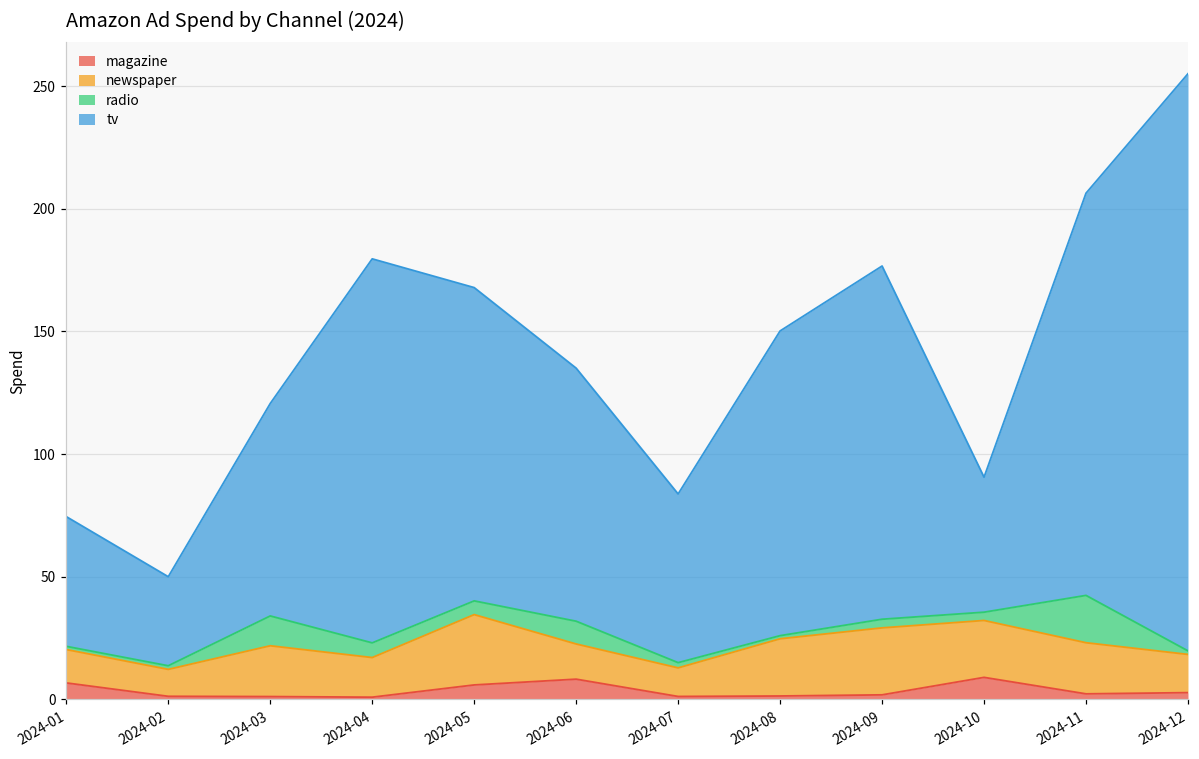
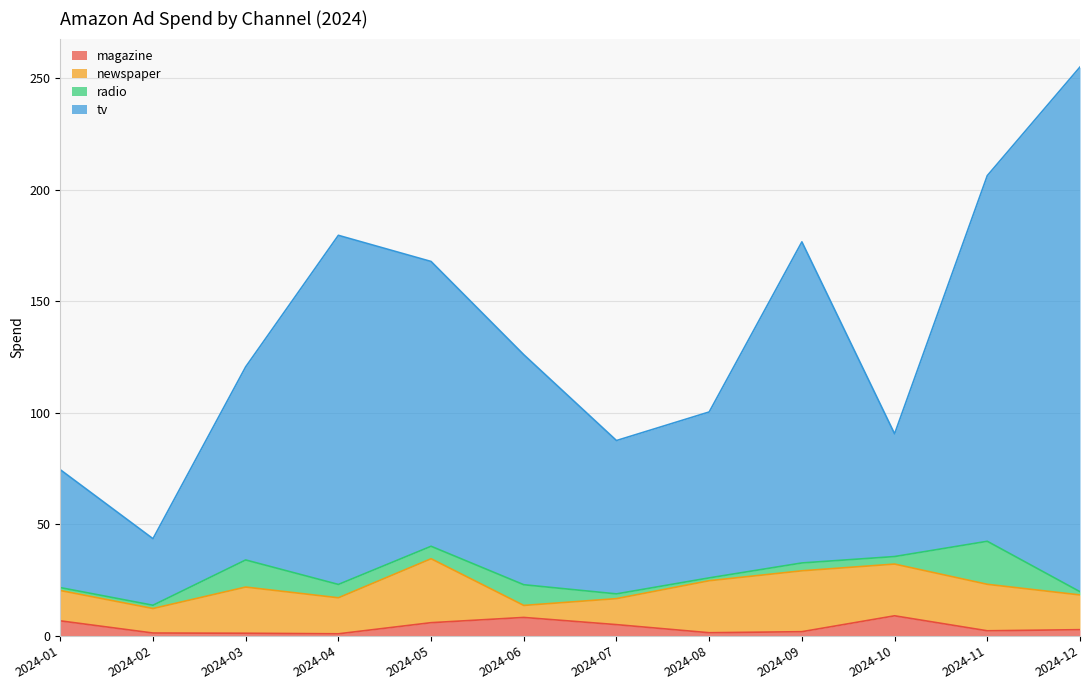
  {
    "magazine": {
      "2024-01": 7,
      "2024-02": 1,
      "2024-03": 1,
      "2024-04": 1,
      "2024-05": 6,
      "2024-06": 8,
-     "2024-07": 1,
+     "2024-07": 5,
      "2024-08": 1,
      "2024-09": 2,
      "2024-10": 9,
      "2024-11": 2,
      "2024-12": 3
    },
    "newspaper": {
      "2024-01": 14,
      "2024-02": 11,
      "2024-03": 21,
      "2024-04": 16,
      "2024-05": 29,
-     "2024-06": 14,
+     "2024-06": 5,
      "2024-07": 12,
      "2024-08": 23,
      "2024-09": 27,
      "2024-10": 23,
      "2024-11": 21,
      "2024-12": 16
    },
    "radio": {
      "2024-01": 1,
      "2024-02": 1,
      "2024-03": 12,
      "2024-04": 6,
      "2024-05": 6,
      "2024-06": 9,
      "2024-07": 2,
      "2024-08": 1,
      "2024-09": 4,
      "2024-10": 3,
      "2024-11": 19,
      "2024-12": 1
    },
    "tv": {
      "2024-01": 53,
-     "2024-02": 36,
+     "2024-02": 30,
      "2024-03": 87,
      "2024-04": 157,
      "2024-05": 128,
      "2024-06": 103,
      "2024-07": 69,
-     "2024-08": 124,
+     "2024-08": 74,
      "2024-09": 144,
      "2024-10": 55,
      "2024-11": 164,
      "2024-12": 235
    }
  }
